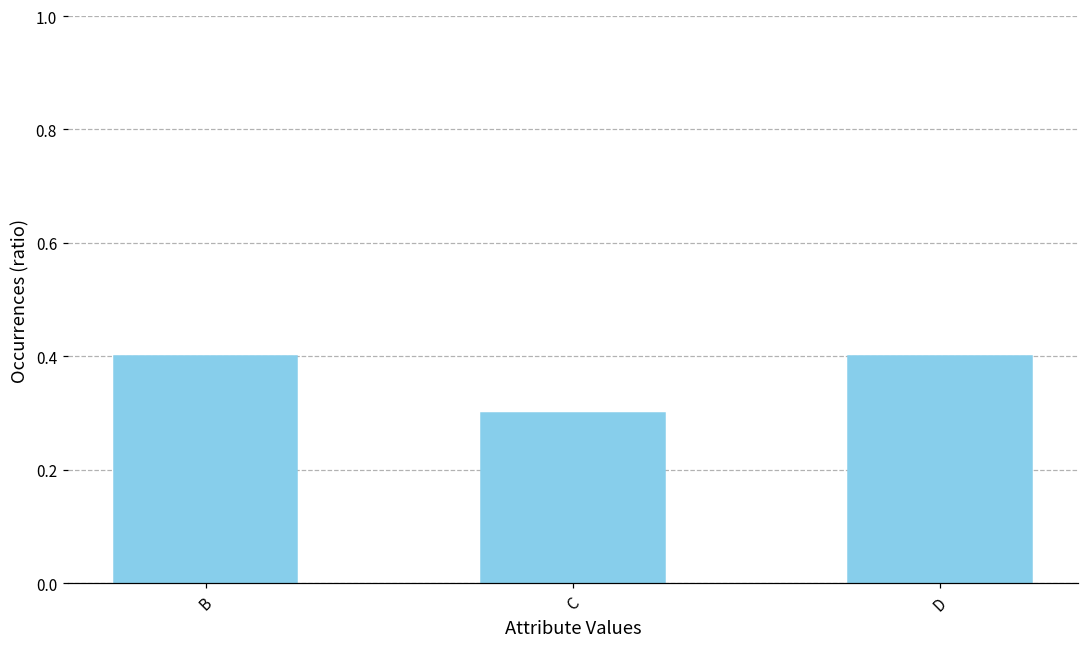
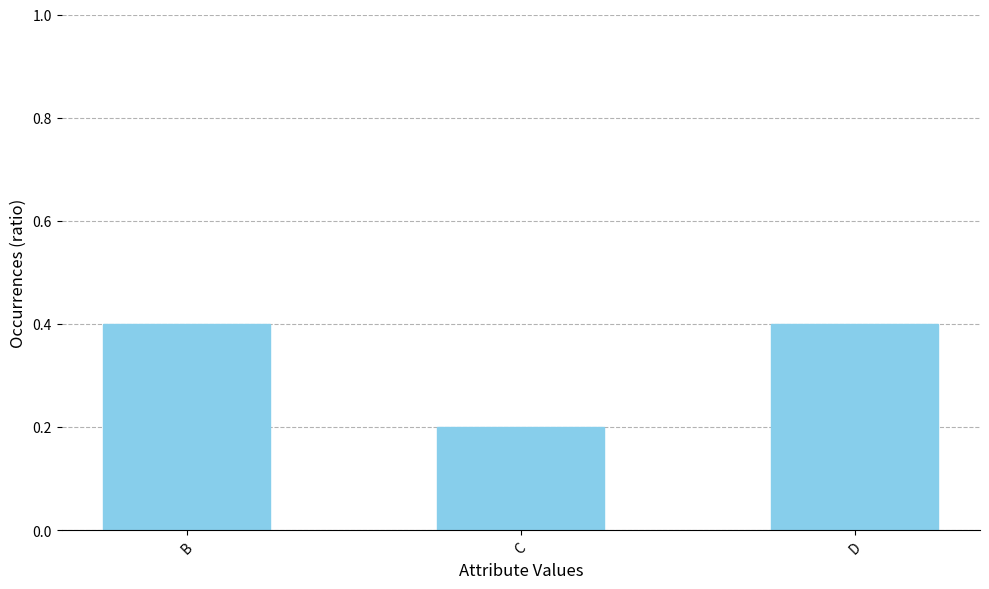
  {
    "B": 0.4,
-   "C": 0.3,
+   "C": 0.2,
    "D": 0.4
  }
